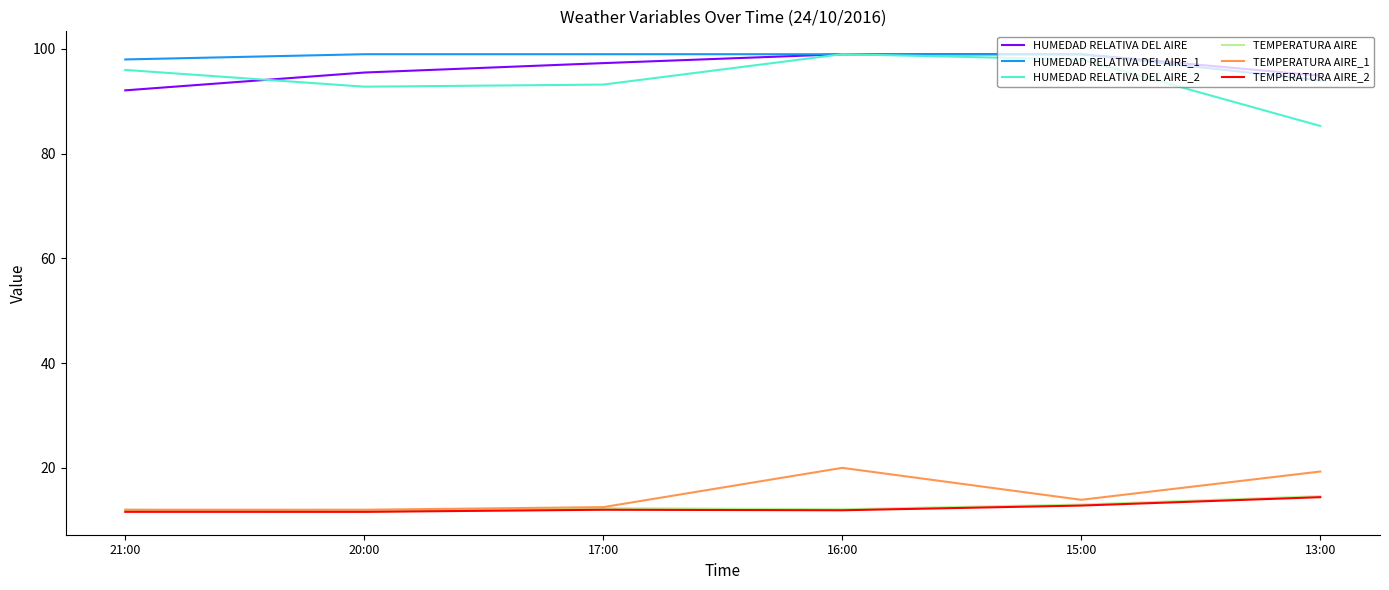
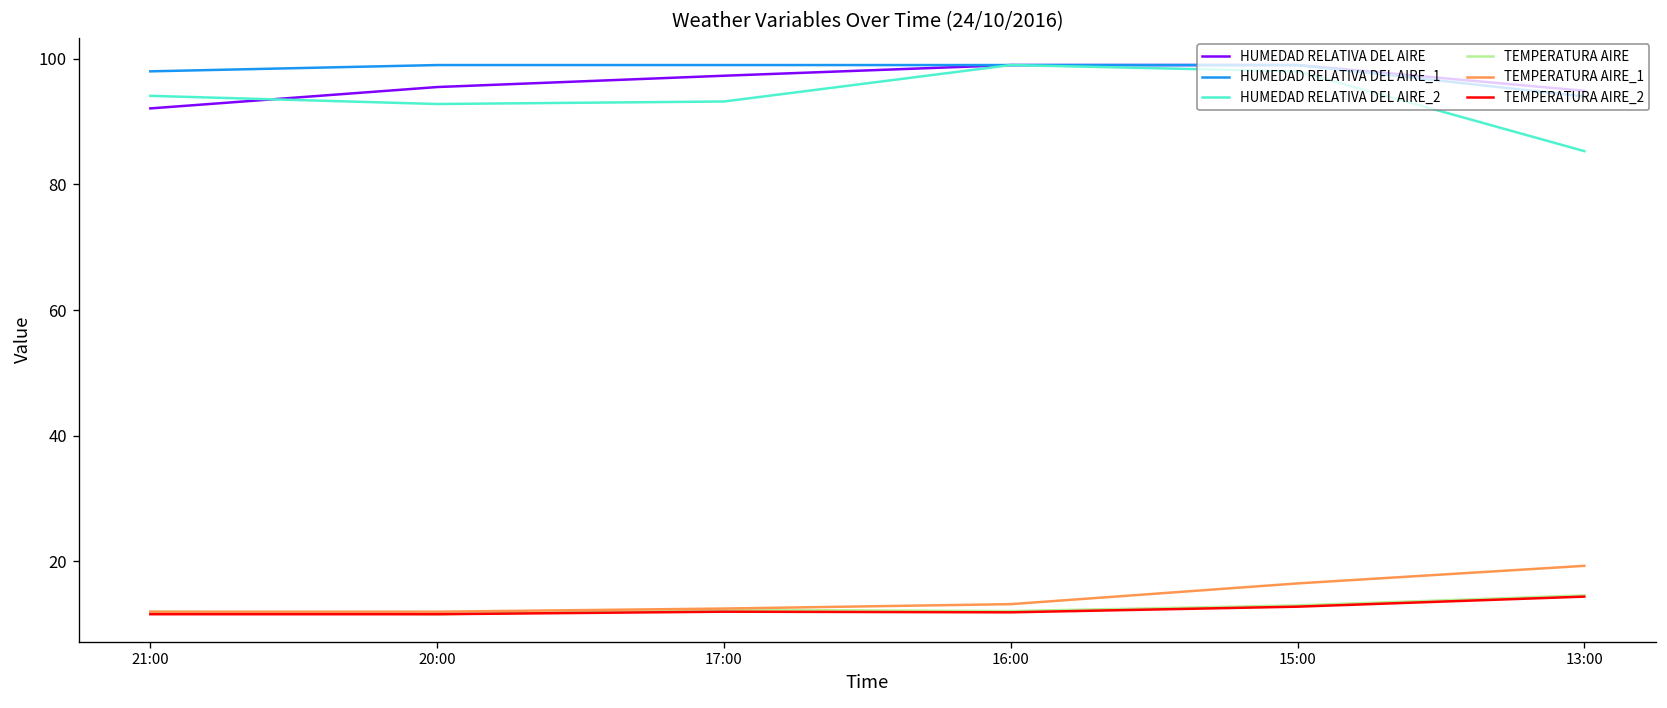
  {
    "HUMEDAD RELATIVA DEL AIRE": {
      "21:00": 92,
      "20:00": 96,
      "17:00": 97
    },
    "HUMEDAD RELATIVA DEL AIRE_1": {
      "21:00": 98,
      "20:00": 99,
      "17:00": 99
    },
    "HUMEDAD RELATIVA DEL AIRE_2": {
-     "21:00": 96,
+     "21:00": 94,
      "20:00": 93,
      "17:00": 93,
      "13:00": 85
    },
    "TEMPERATURA AIRE_1": {
-     "16:00": 20,
-     "15:00": 14,
+     "16:00": 13,
+     "15:00": 17,
      "13:00": 19
    }
  }
